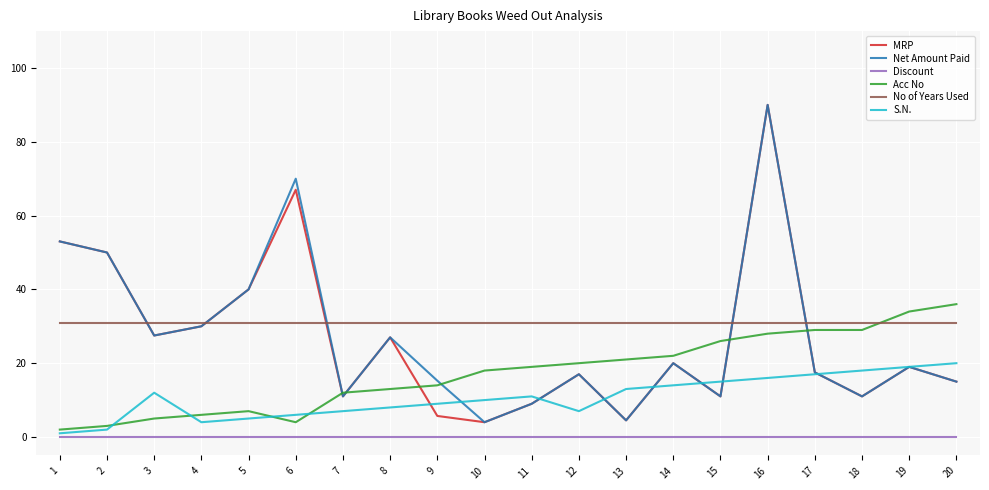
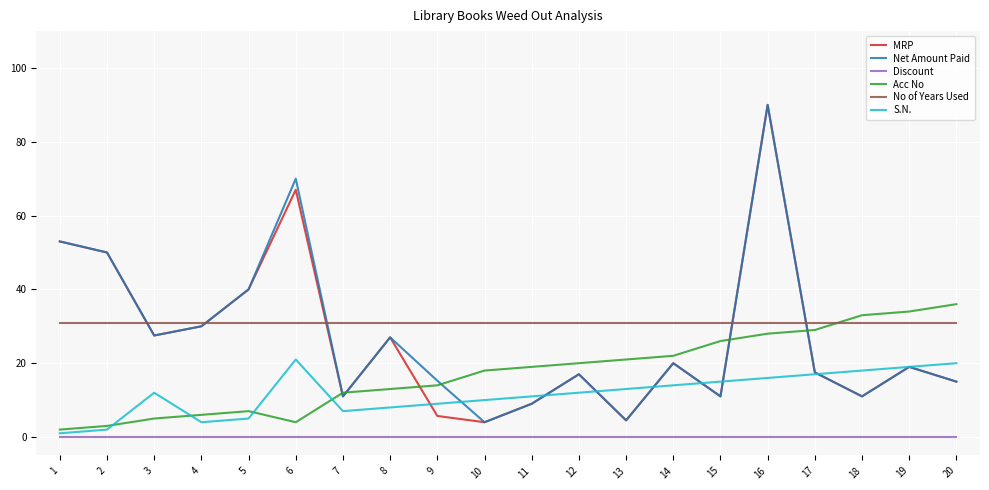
  {
    "MRP": {
      "6": 67,
      "9": 6
    },
    "Net Amount Paid": {
      "6": 70,
      "9": 15
    },
    "Discount": {
      "1": 0,
      "2": 0,
      "3": 0,
      "4": 0,
      "5": 0,
      "6": 0,
      "7": 0,
      "8": 0,
      "9": 0,
      "10": 0,
      "11": 0,
      "12": 0,
      "13": 0,
      "14": 0,
      "15": 0,
      "16": 0,
      "17": 0,
      "18": 0,
      "19": 0,
      "20": 0
    },
    "Acc No": {
      "1": 2,
      "2": 3,
      "3": 5,
      "4": 6,
      "5": 7,
      "6": 4,
      "7": 12,
      "8": 13,
      "9": 14,
      "10": 18,
      "11": 19,
      "12": 20,
      "13": 21,
      "14": 22,
      "15": 26,
      "16": 28,
      "17": 29,
-     "18": 29,
+     "18": 33,
      "19": 34,
      "20": 36
    },
    "No of Years Used": {
      "1": 31,
      "2": 31,
      "3": 31,
      "4": 31,
      "5": 31,
      "6": 31,
      "7": 31,
      "8": 31,
      "9": 31,
      "10": 31,
      "11": 31,
      "12": 31,
      "13": 31,
      "14": 31,
      "15": 31,
      "16": 31,
      "17": 31,
      "18": 31,
      "19": 31,
      "20": 31
    },
    "S.N.": {
      "1": 1,
      "2": 2,
      "3": 12,
      "4": 4,
      "5": 5,
-     "6": 6,
+     "6": 21,
      "7": 7,
      "8": 8,
      "9": 9,
      "10": 10,
      "11": 11,
-     "12": 7,
+     "12": 12,
      "13": 13,
      "14": 14,
      "15": 15,
      "16": 16,
      "18": 18,
      "20": 20
    }
  }
